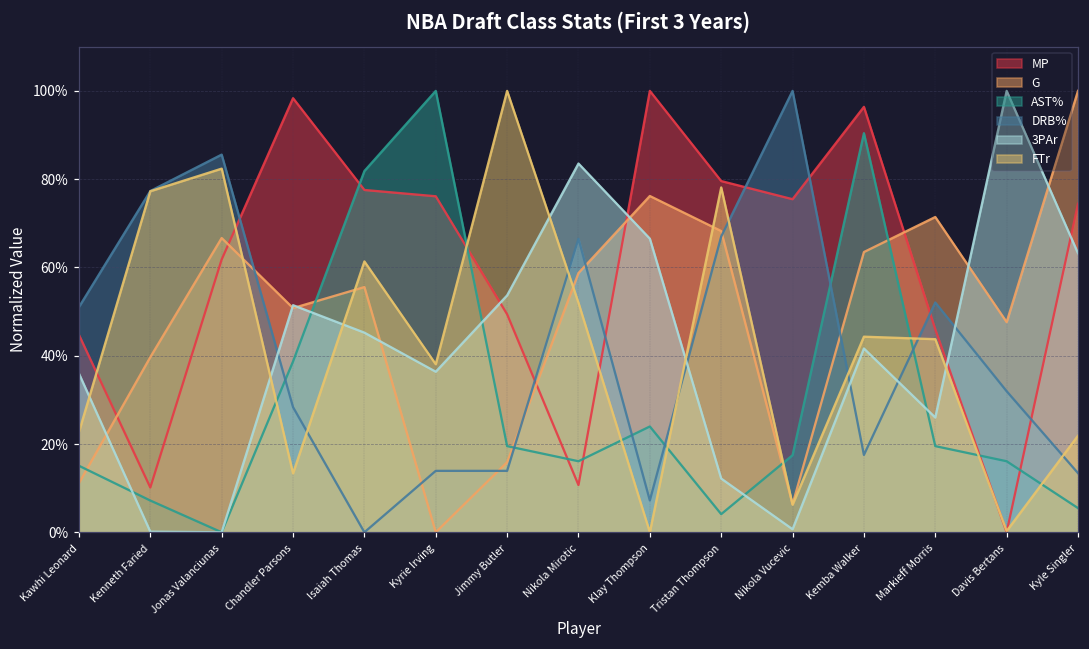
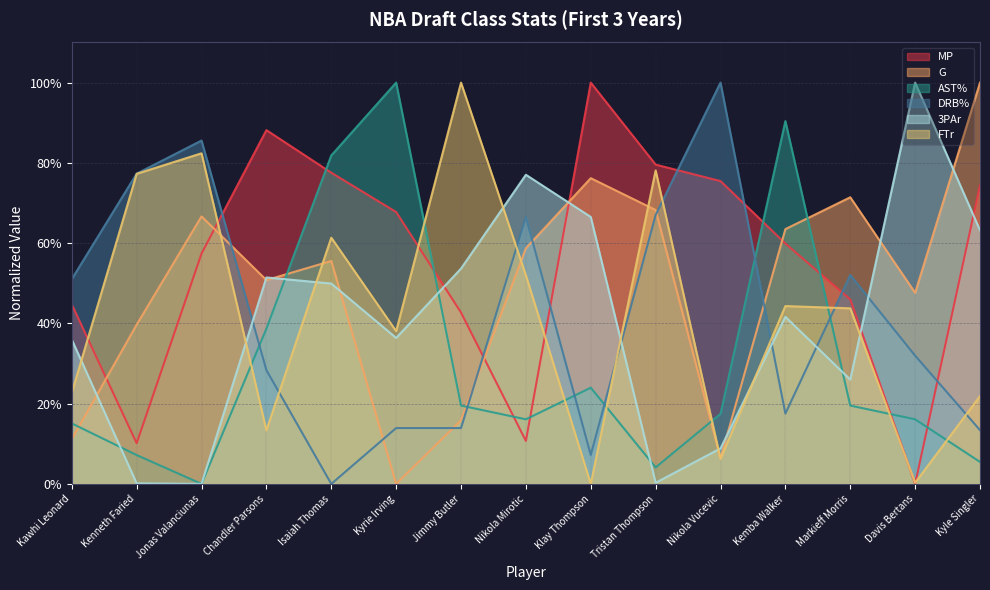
  {
    "MP": {
      "Kawhi Leonard": "45%",
      "Kenneth Faried": "10%",
-     "Jonas Valanciunas": "62%",
-     "Chandler Parsons": "98%",
+     "Jonas Valanciunas": "57%",
+     "Chandler Parsons": "88%",
      "Isaiah Thomas": "78%",
-     "Kyrie Irving": "76%",
-     "Jimmy Butler": "49%",
+     "Kyrie Irving": "68%",
+     "Jimmy Butler": "43%",
      "Nikola Mirotic": "11%",
      "Klay Thompson": "100%",
      "Tristan Thompson": "80%",
      "Nikola Vucevic": "75%",
-     "Kemba Walker": "96%",
+     "Kemba Walker": "60%",
      "Markieff Morris": "46%",
      "Kyle Singler": "74%"
    },
    "3PAr": {
      "Kawhi Leonard": "36%",
      "Kenneth Faried": "0%",
      "Chandler Parsons": "51%",
-     "Isaiah Thomas": "45%",
+     "Isaiah Thomas": "50%",
      "Kyrie Irving": "36%",
      "Jimmy Butler": "54%",
-     "Nikola Mirotic": "84%",
+     "Nikola Mirotic": "77%",
      "Klay Thompson": "67%",
-     "Tristan Thompson": "12%",
-     "Nikola Vucevic": "1%",
+     "Tristan Thompson": "0%",
+     "Nikola Vucevic": "9%",
      "Kemba Walker": "42%",
      "Markieff Morris": "26%",
      "Kyle Singler": "63%"
    }
  }
